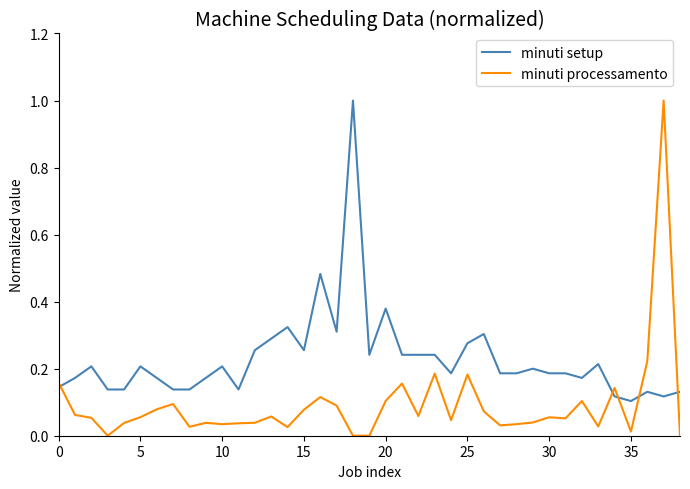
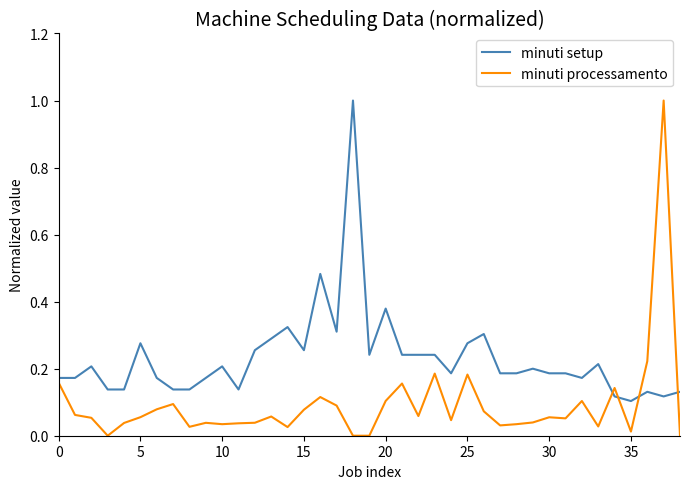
  {
    "minuti setup": {
-     "0": 0.14,
-     "5": 0.21,
+     "0": 0.17,
+     "5": 0.28,
      "10": 0.21,
      "15": 0.26,
      "20": 0.38,
      "25": 0.28,
      "30": 0.19,
      "35": 0.10
    },
    "minuti processamento": {
      "0": 0.16,
      "5": 0.06,
      "10": 0.03,
      "15": 0.08,
      "20": 0.10,
      "25": 0.18,
      "30": 0.06,
      "35": 0.01
    }
  }
